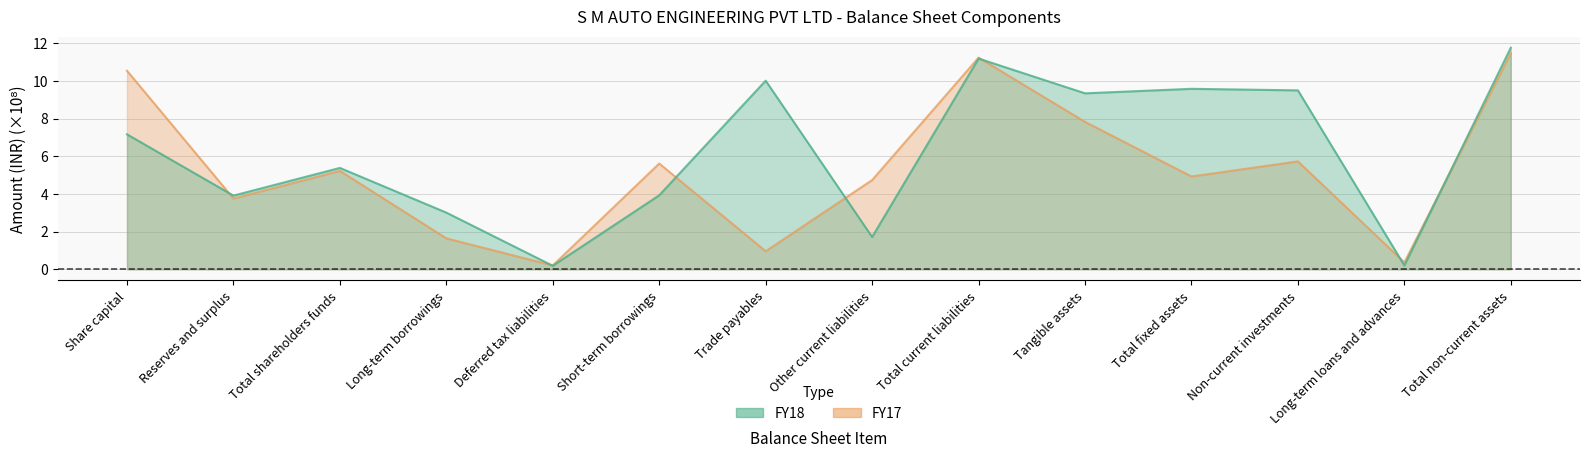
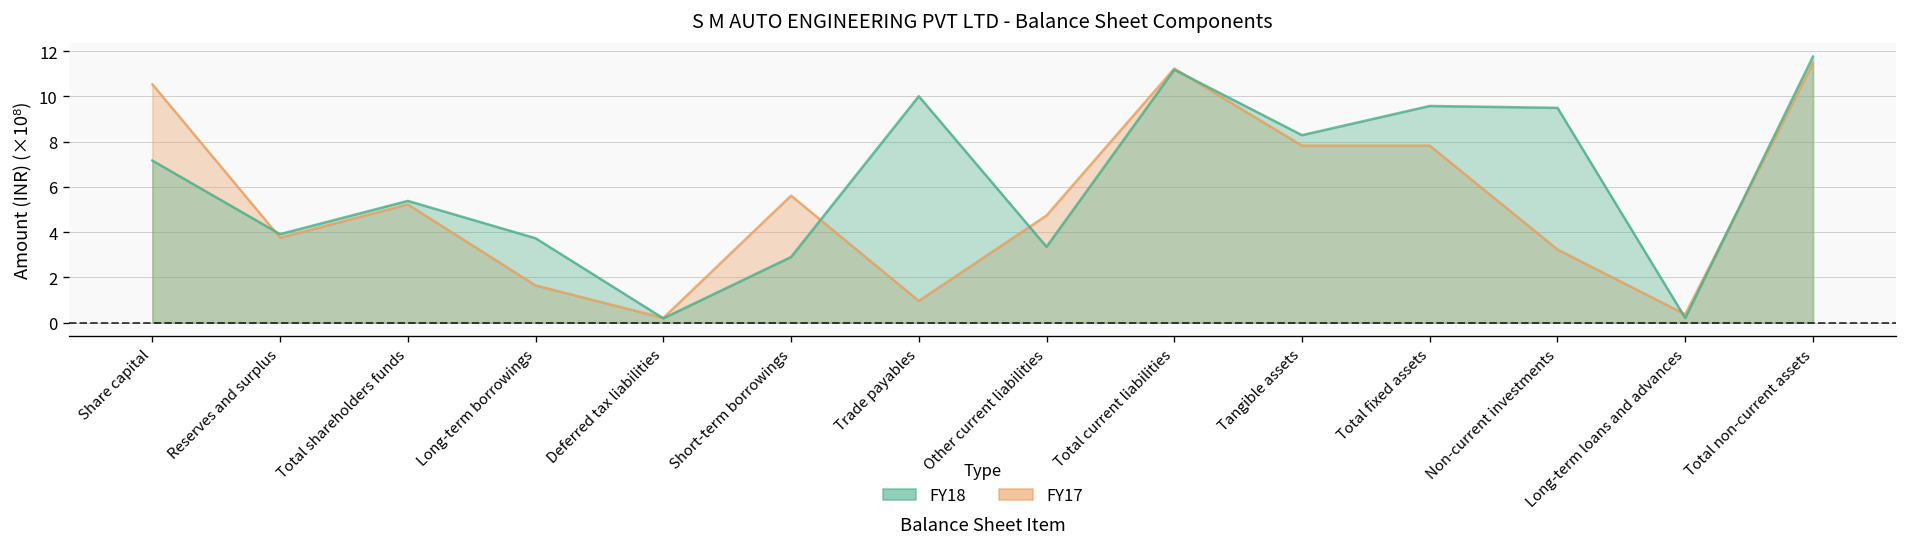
  {
    "FY17": {
      "Share capital": 10.5,
      "Reserves and surplus": 3.8,
      "Total shareholders funds": 5.2,
      "Long-term borrowings": 1.6,
      "Short-term borrowings": 5.6,
      "Trade payables": 1.0,
      "Other current liabilities": 4.7,
      "Tangible assets": 7.8,
-     "Total fixed assets": 4.9,
-     "Non-current investments": 5.7,
+     "Total fixed assets": 7.8,
+     "Non-current investments": 3.2,
      "Long-term loans and advances": 0.4,
      "Total non-current assets": 11.5
    },
    "FY18": {
      "Share capital": 7.2,
      "Reserves and surplus": 3.9,
      "Total shareholders funds": 5.4,
-     "Long-term borrowings": 3.0,
-     "Short-term borrowings": 3.9,
+     "Long-term borrowings": 3.7,
+     "Short-term borrowings": 2.9,
      "Trade payables": 10.0,
-     "Other current liabilities": 1.7,
-     "Tangible assets": 9.3,
+     "Other current liabilities": 3.4,
+     "Tangible assets": 8.3,
      "Total fixed assets": 9.6,
      "Non-current investments": 9.5,
      "Long-term loans and advances": 0.2,
      "Total non-current assets": 11.8
    }
  }
